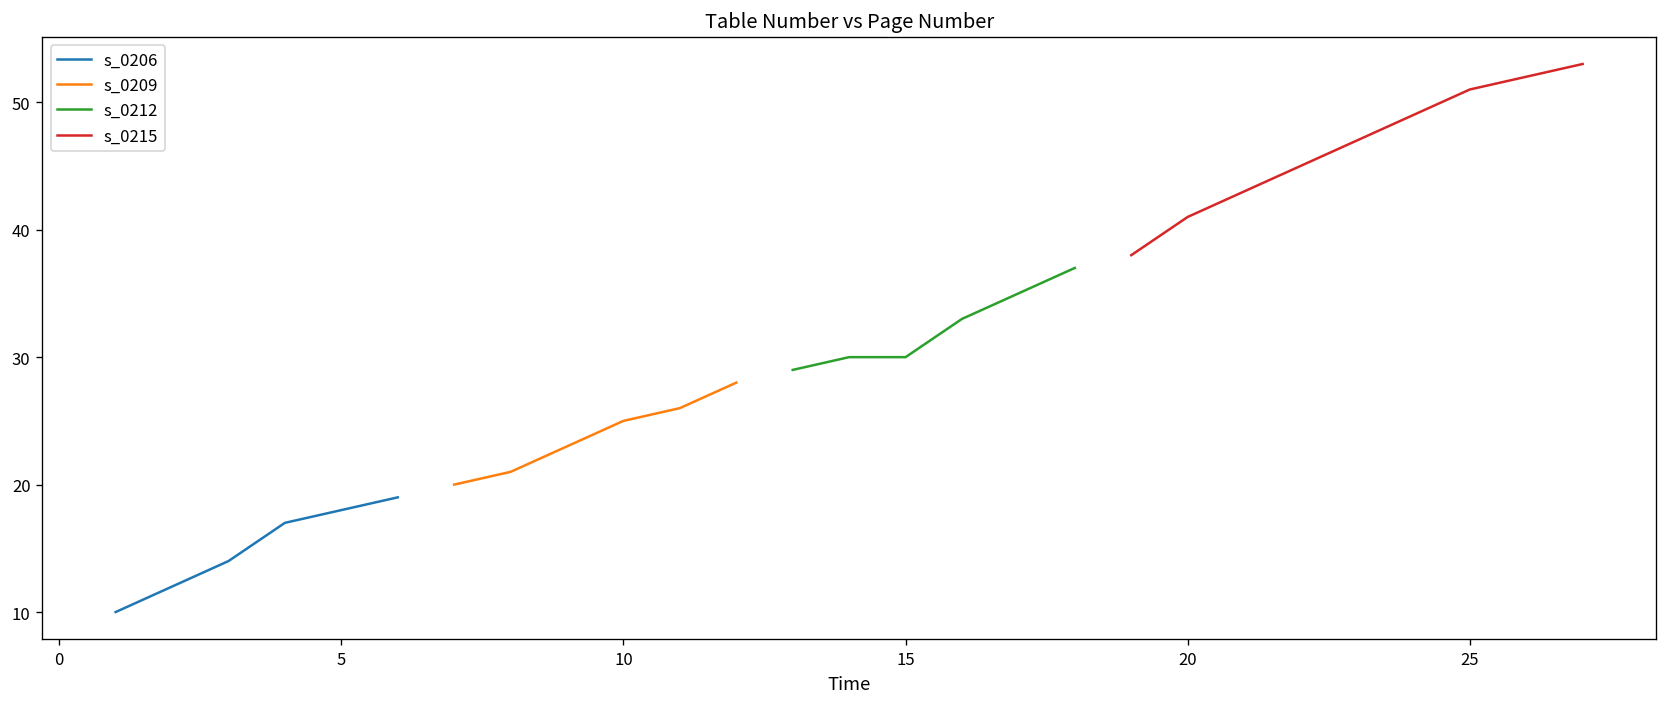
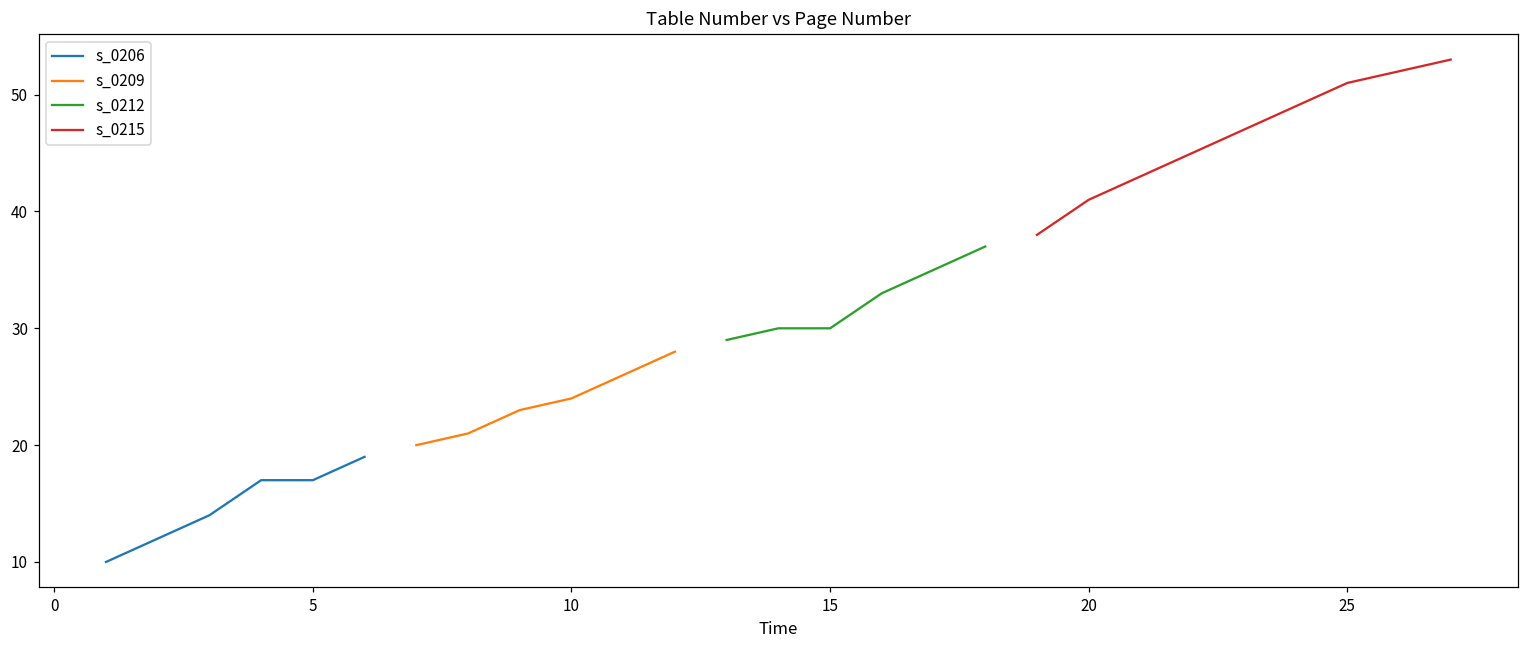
  {
    "s_0206": {
-     "5": 18
+     "5": 17
    },
    "s_0209": {
-     "10": 25
+     "10": 24
    },
    "s_0212": {
      "15": 30
    },
    "s_0215": {
      "20": 41,
      "25": 51
    }
  }
